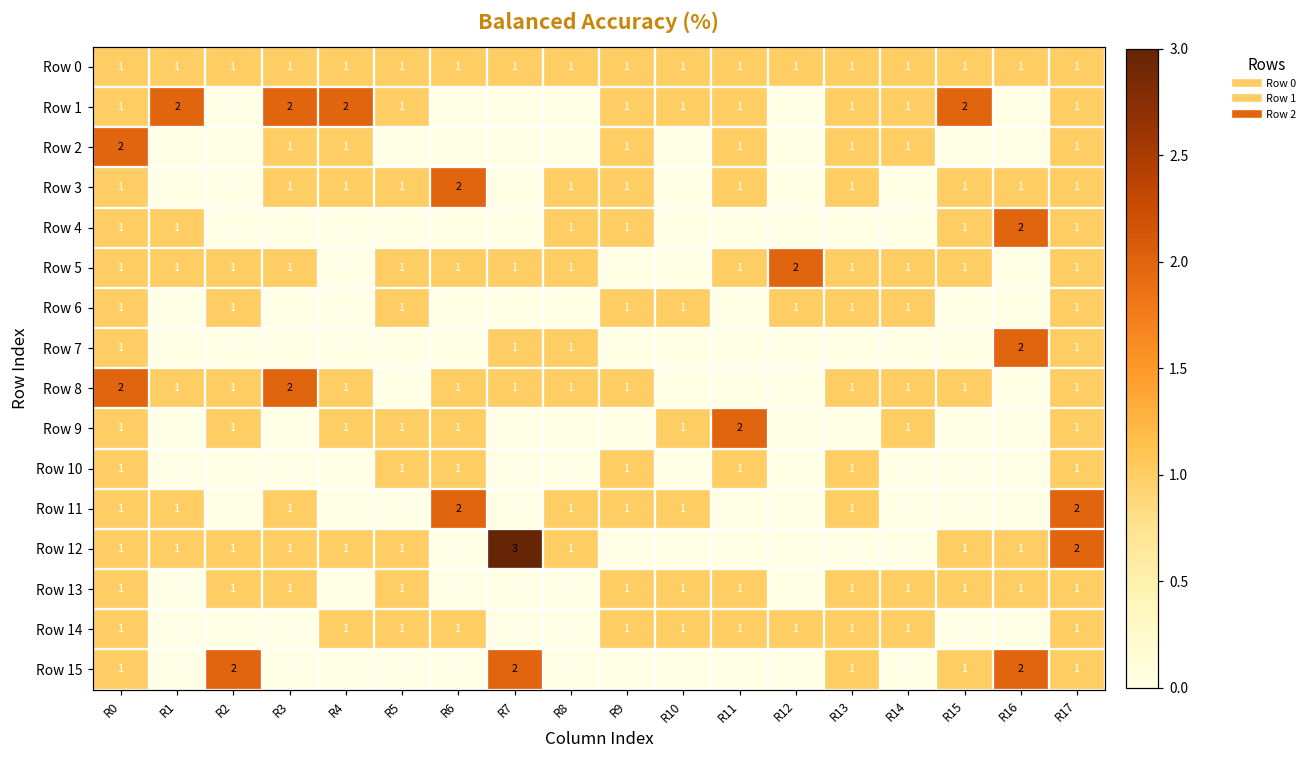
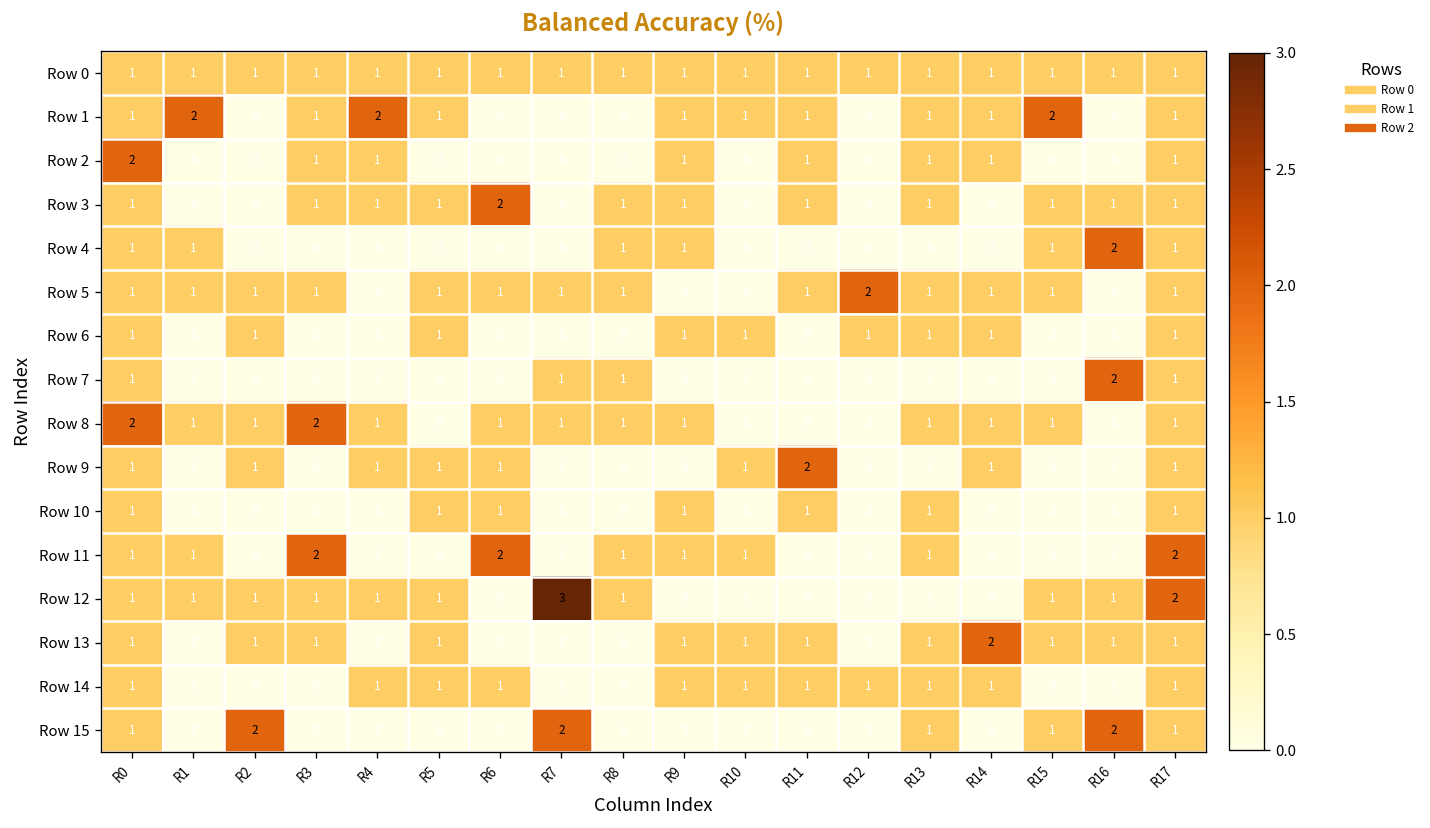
  {
    "Row 0": {
      "R0": 1,
      "R1": 1,
      "R2": 1,
      "R3": 1,
      "R4": 1,
      "R5": 1,
      "R6": 1,
      "R7": 1,
      "R8": 1,
      "R9": 1,
      "R10": 1,
      "R11": 1,
      "R12": 1,
      "R13": 1,
      "R14": 1,
      "R15": 1,
      "R16": 1,
      "R17": 1
    },
    "Row 1": {
      "R0": 1,
      "R1": 2,
-     "R3": 2,
+     "R3": 1,
      "R4": 2,
      "R5": 1,
      "R9": 1,
      "R10": 1,
      "R11": 1,
      "R13": 1,
      "R14": 1,
      "R15": 2,
      "R17": 1
    },
    "Row 2": {
      "R0": 2,
      "R3": 1,
      "R4": 1,
      "R9": 1,
      "R11": 1,
      "R13": 1,
      "R14": 1,
      "R17": 1
    },
    "Row 3": {
      "R0": 1,
      "R3": 1,
      "R4": 1,
      "R5": 1,
      "R6": 2,
      "R8": 1,
      "R9": 1,
      "R11": 1,
      "R13": 1,
      "R15": 1,
      "R16": 1,
      "R17": 1
    },
    "Row 4": {
      "R0": 1,
      "R1": 1,
      "R8": 1,
      "R9": 1,
      "R15": 1,
      "R16": 2,
      "R17": 1
    },
    "Row 5": {
      "R0": 1,
      "R1": 1,
      "R2": 1,
      "R3": 1,
      "R5": 1,
      "R6": 1,
      "R7": 1,
      "R8": 1,
      "R11": 1,
      "R12": 2,
      "R13": 1,
      "R14": 1,
      "R15": 1,
      "R17": 1
    },
    "Row 6": {
      "R0": 1,
      "R2": 1,
      "R5": 1,
      "R9": 1,
      "R10": 1,
      "R12": 1,
      "R13": 1,
      "R14": 1,
      "R17": 1
    },
    "Row 7": {
      "R0": 1,
      "R7": 1,
      "R8": 1,
      "R16": 2,
      "R17": 1
    },
    "Row 8": {
      "R0": 2,
      "R1": 1,
      "R2": 1,
      "R3": 2,
      "R4": 1,
      "R6": 1,
      "R7": 1,
      "R8": 1,
      "R9": 1,
      "R13": 1,
      "R14": 1,
      "R15": 1,
      "R17": 1
    },
    "Row 9": {
      "R0": 1,
      "R2": 1,
      "R4": 1,
      "R5": 1,
      "R6": 1,
      "R10": 1,
      "R11": 2,
      "R14": 1,
      "R17": 1
    },
    "Row 10": {
      "R0": 1,
      "R5": 1,
      "R6": 1,
      "R9": 1,
      "R11": 1,
      "R13": 1,
      "R17": 1
    },
    "Row 11": {
      "R0": 1,
      "R1": 1,
-     "R3": 1,
+     "R3": 2,
      "R6": 2,
      "R8": 1,
      "R9": 1,
      "R10": 1,
      "R13": 1,
      "R17": 2
    },
    "Row 12": {
      "R0": 1,
      "R1": 1,
      "R2": 1,
      "R3": 1,
      "R4": 1,
      "R5": 1,
      "R7": 3,
      "R8": 1,
      "R15": 1,
      "R16": 1,
      "R17": 2
    },
    "Row 13": {
      "R0": 1,
      "R2": 1,
      "R3": 1,
      "R5": 1,
      "R9": 1,
      "R10": 1,
      "R11": 1,
      "R13": 1,
-     "R14": 1,
+     "R14": 2,
      "R15": 1,
      "R16": 1,
      "R17": 1
    },
    "Row 14": {
      "R0": 1,
      "R4": 1,
      "R5": 1,
      "R6": 1,
      "R9": 1,
      "R10": 1,
      "R11": 1,
      "R12": 1,
      "R13": 1,
      "R14": 1,
      "R17": 1
    },
    "Row 15": {
      "R0": 1,
      "R2": 2,
      "R7": 2,
      "R13": 1,
      "R15": 1,
      "R16": 2,
      "R17": 1
    }
  }
